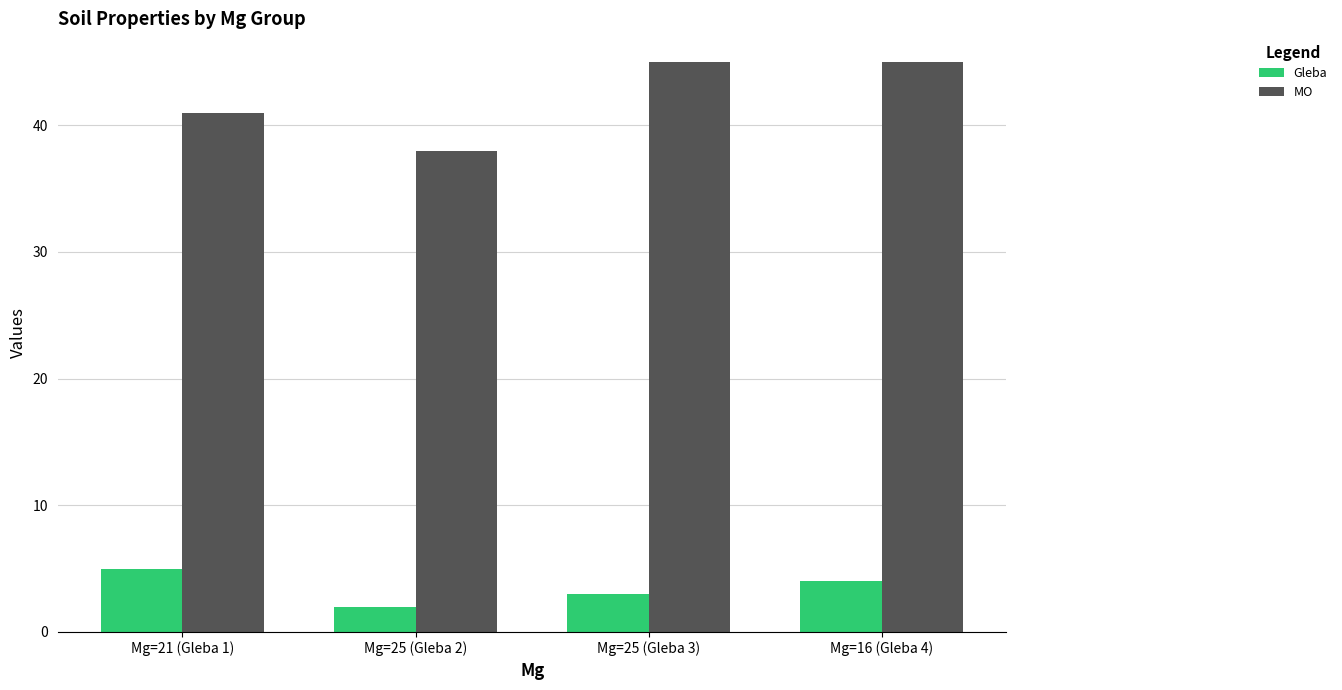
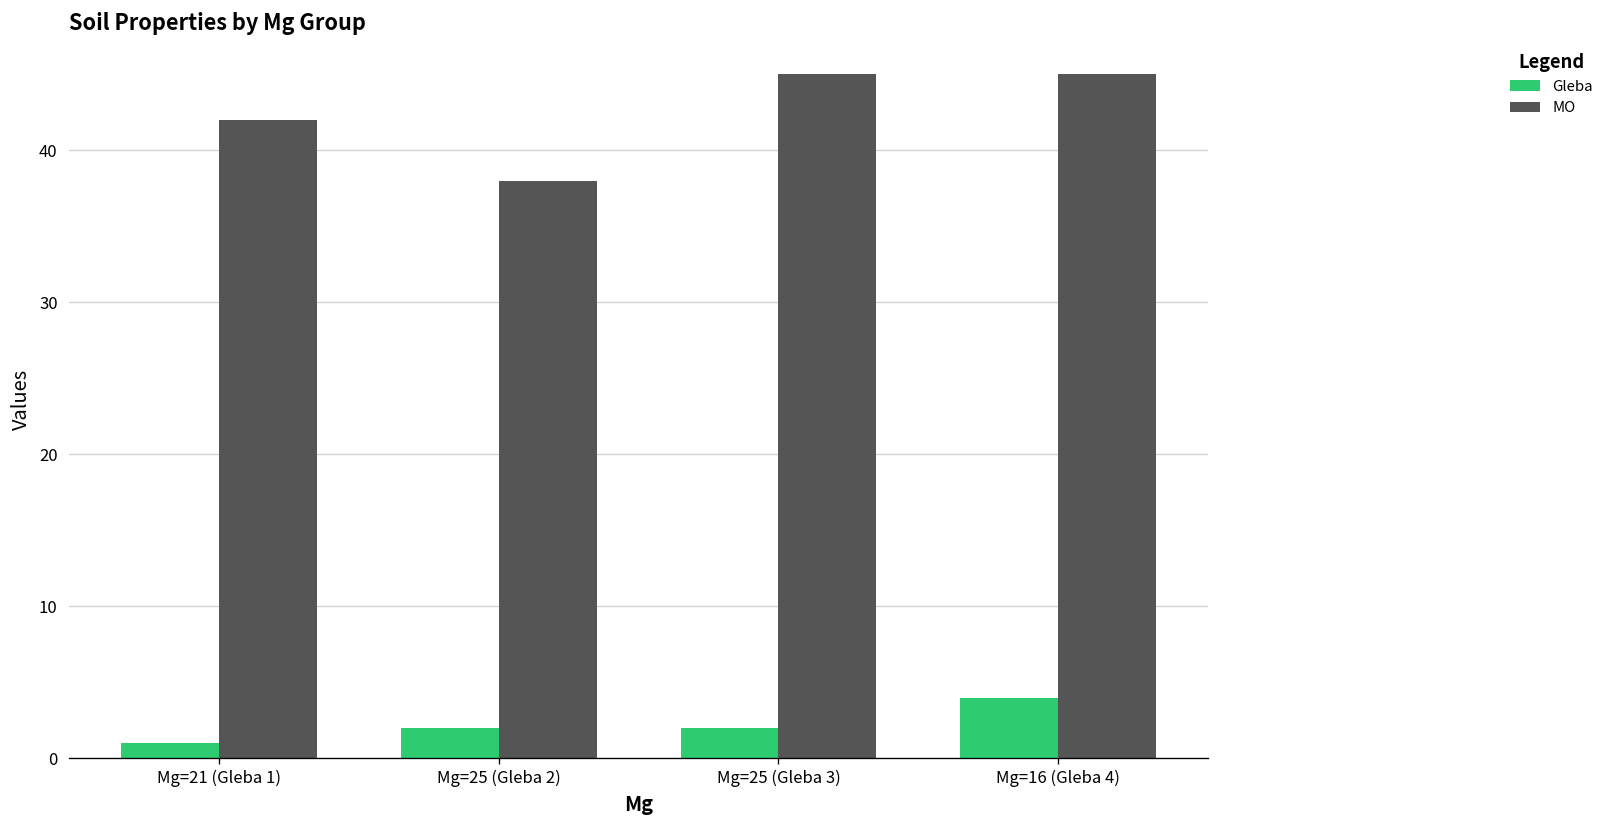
  {
    "Gleba": {
-     "Mg=21 (Gleba 1)": 5,
+     "Mg=21 (Gleba 1)": 1,
      "Mg=25 (Gleba 2)": 2,
-     "Mg=25 (Gleba 3)": 3,
+     "Mg=25 (Gleba 3)": 2,
      "Mg=16 (Gleba 4)": 4
    },
    "MO": {
-     "Mg=21 (Gleba 1)": 41,
+     "Mg=21 (Gleba 1)": 42,
      "Mg=25 (Gleba 2)": 38,
      "Mg=25 (Gleba 3)": 45,
      "Mg=16 (Gleba 4)": 45
    }
  }
